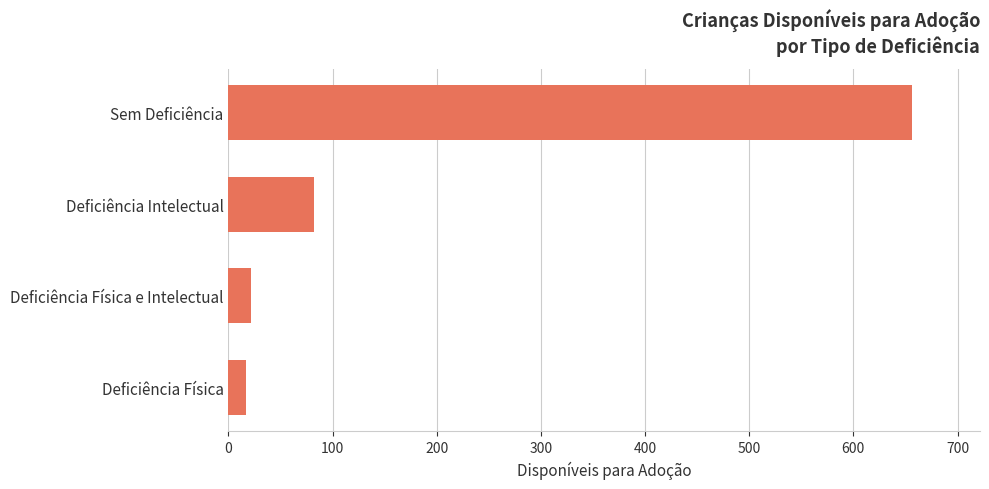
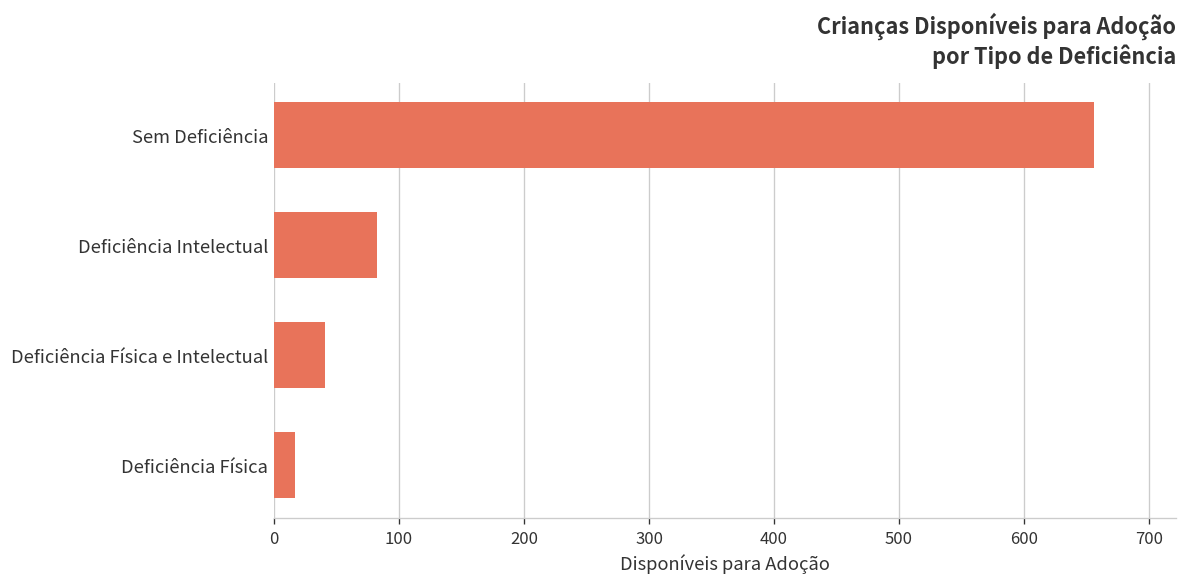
  {
    "Sem Deficiência": 656,
    "Deficiência Intelectual": 82,
-   "Deficiência Física e Intelectual": 22,
+   "Deficiência Física e Intelectual": 41,
    "Deficiência Física": 17
  }
